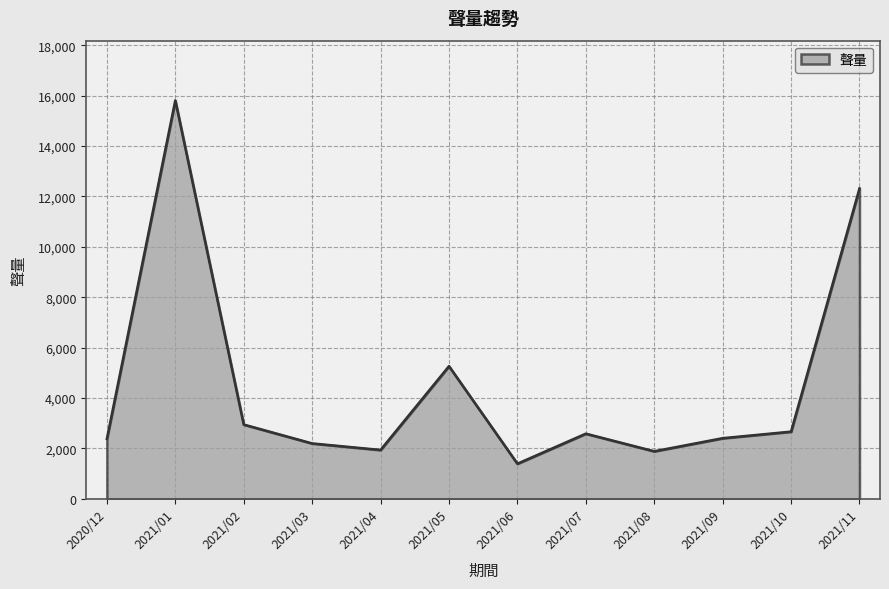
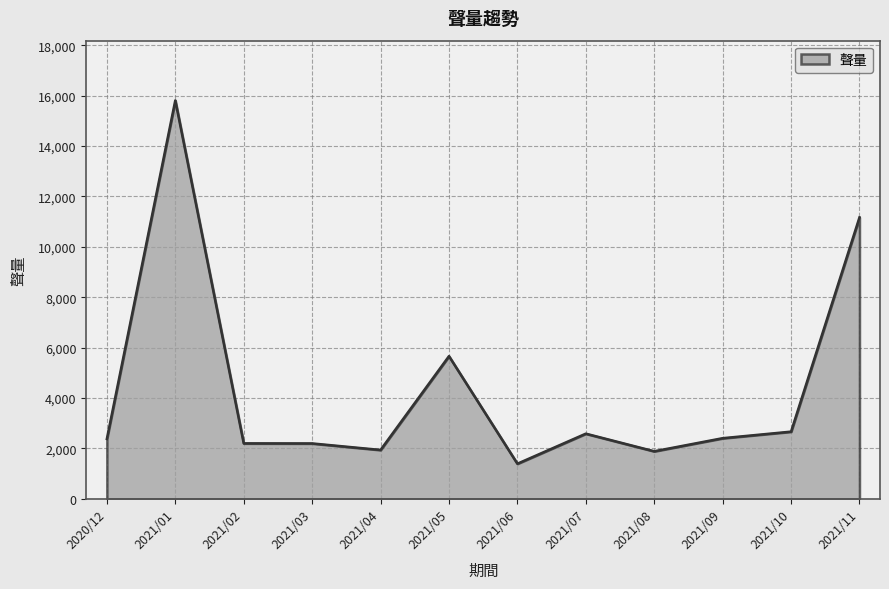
  {
    "2020/12": "2,400",
    "2021/01": "15,800",
-   "2021/02": "2,900",
+   "2021/02": "2,200",
    "2021/03": "2,200",
    "2021/04": "1,900",
-   "2021/05": "5,300",
+   "2021/05": "5,700",
    "2021/06": "1,400",
    "2021/07": "2,600",
    "2021/08": "1,900",
    "2021/09": "2,400",
    "2021/10": "2,700",
-   "2021/11": "12,300"
+   "2021/11": "11,200"
  }
